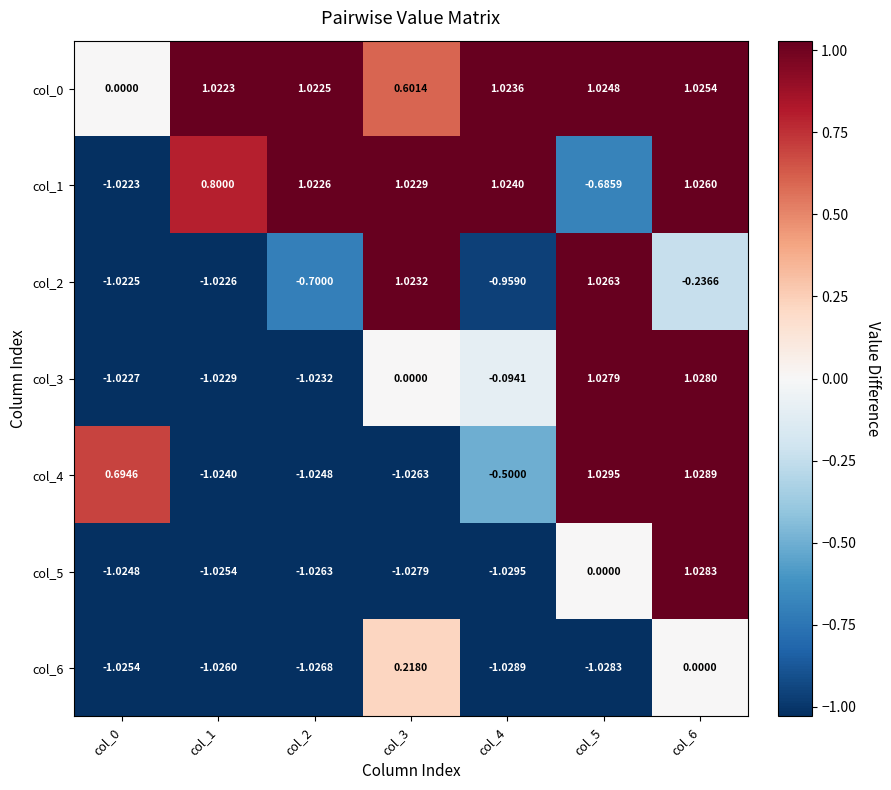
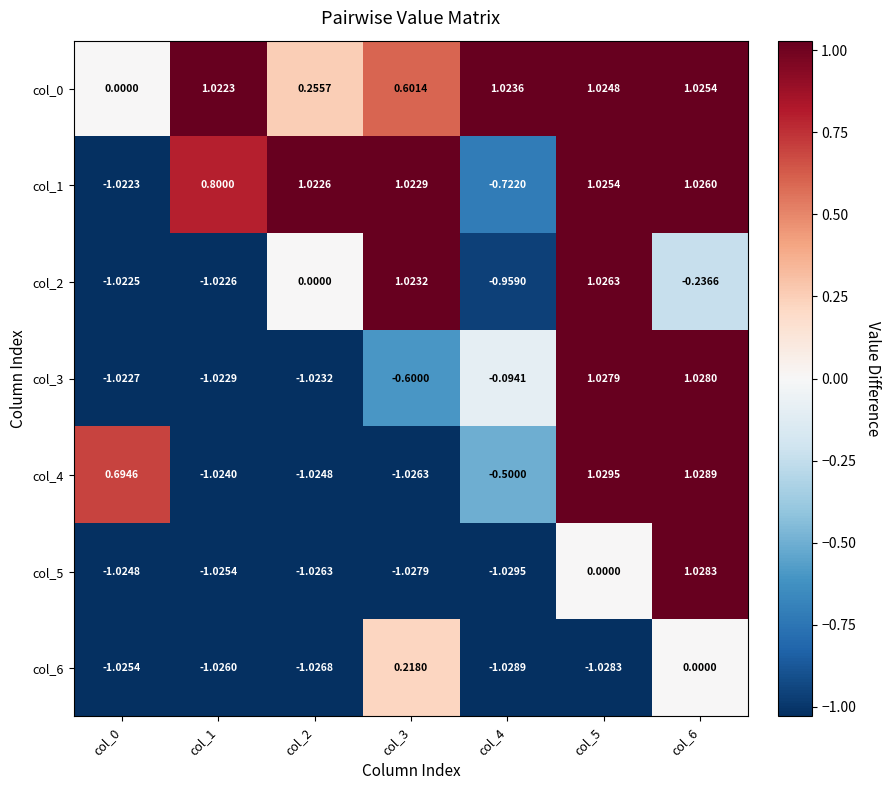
  {
    "col_0": {
      "col_0": 0.0000,
      "col_1": 1.0223,
-     "col_2": 1.0225,
+     "col_2": 0.2557,
      "col_3": 0.6014,
      "col_4": 1.0236,
      "col_5": 1.0248,
      "col_6": 1.0254
    },
    "col_1": {
      "col_0": -1.0223,
      "col_1": 0.8000,
      "col_2": 1.0226,
      "col_3": 1.0229,
-     "col_4": 1.0240,
-     "col_5": -0.6859,
+     "col_4": -0.7220,
+     "col_5": 1.0254,
      "col_6": 1.0260
    },
    "col_2": {
      "col_0": -1.0225,
      "col_1": -1.0226,
-     "col_2": -0.7000,
+     "col_2": 0.0000,
      "col_3": 1.0232,
      "col_4": -0.9590,
      "col_5": 1.0263,
      "col_6": -0.2366
    },
    "col_3": {
      "col_0": -1.0227,
      "col_1": -1.0229,
      "col_2": -1.0232,
-     "col_3": 0.0000,
+     "col_3": -0.6000,
      "col_4": -0.0941,
      "col_5": 1.0279,
      "col_6": 1.0280
    },
    "col_4": {
      "col_0": 0.6946,
      "col_1": -1.0240,
      "col_2": -1.0248,
      "col_3": -1.0263,
      "col_4": -0.5000,
      "col_5": 1.0295,
      "col_6": 1.0289
    },
    "col_5": {
      "col_0": -1.0248,
      "col_1": -1.0254,
      "col_2": -1.0263,
      "col_3": -1.0279,
      "col_4": -1.0295,
      "col_5": 0.0000,
      "col_6": 1.0283
    },
    "col_6": {
      "col_0": -1.0254,
      "col_1": -1.0260,
      "col_2": -1.0268,
      "col_3": 0.2180,
      "col_4": -1.0289,
      "col_5": -1.0283,
      "col_6": 0.0000
    }
  }
